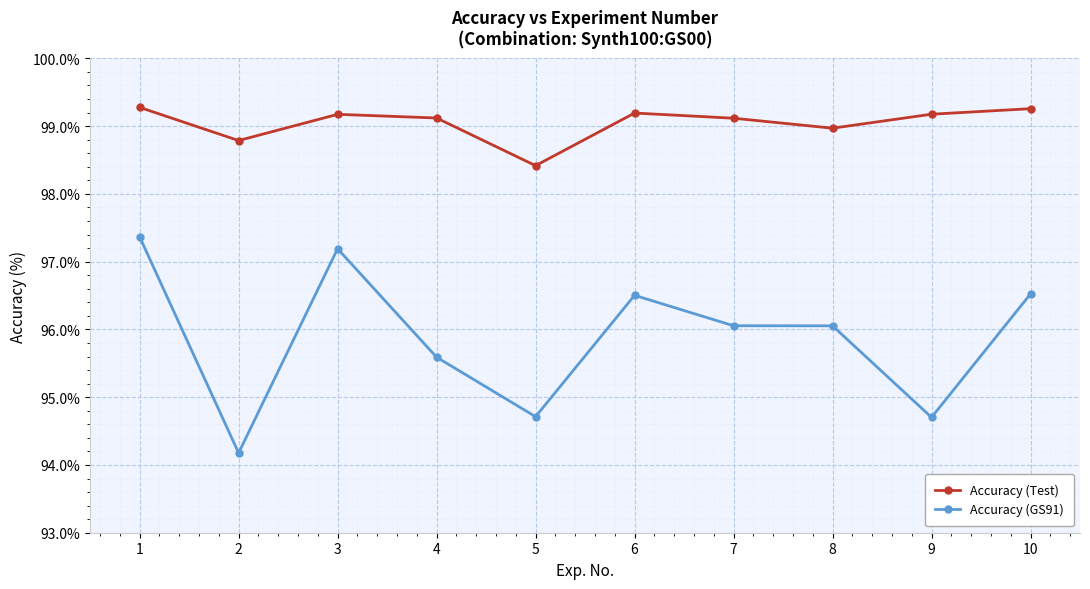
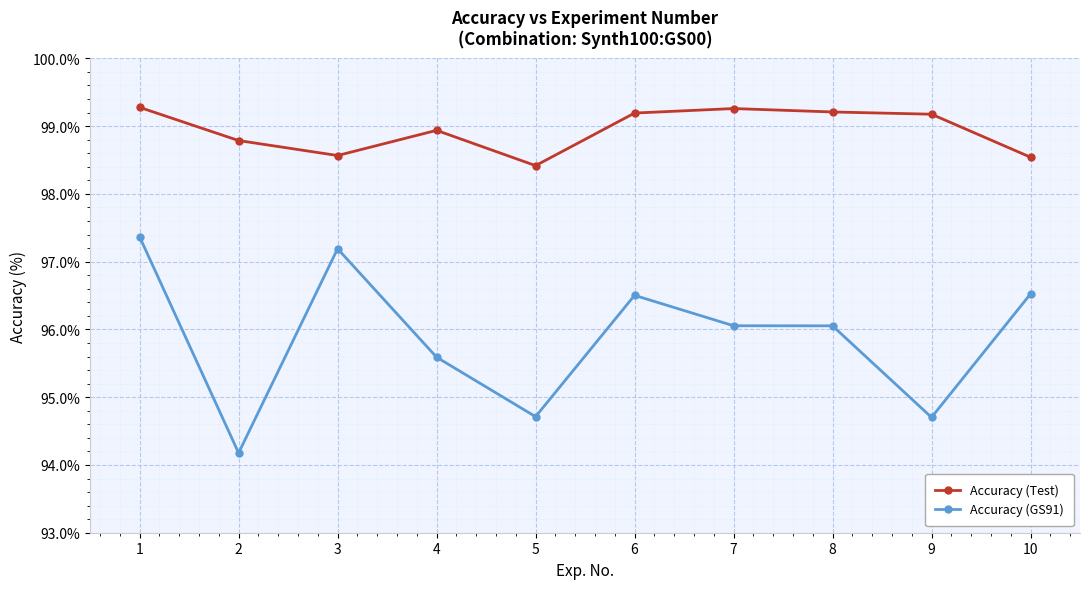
  {
    "Accuracy (Test)": {
      "1": "99.3%",
      "2": "98.8%",
-     "3": "99.2%",
-     "4": "99.1%",
+     "3": "98.6%",
+     "4": "98.9%",
      "5": "98.4%",
      "6": "99.2%",
-     "7": "99.1%",
-     "8": "99.0%",
+     "7": "99.3%",
+     "8": "99.2%",
      "9": "99.2%",
-     "10": "99.3%"
+     "10": "98.5%"
    },
    "Accuracy (GS91)": {
      "1": "97.4%",
      "2": "94.2%",
      "3": "97.2%",
      "4": "95.6%",
      "5": "94.7%",
      "6": "96.5%",
      "7": "96.1%",
      "8": "96.1%",
      "9": "94.7%",
      "10": "96.5%"
    }
  }
